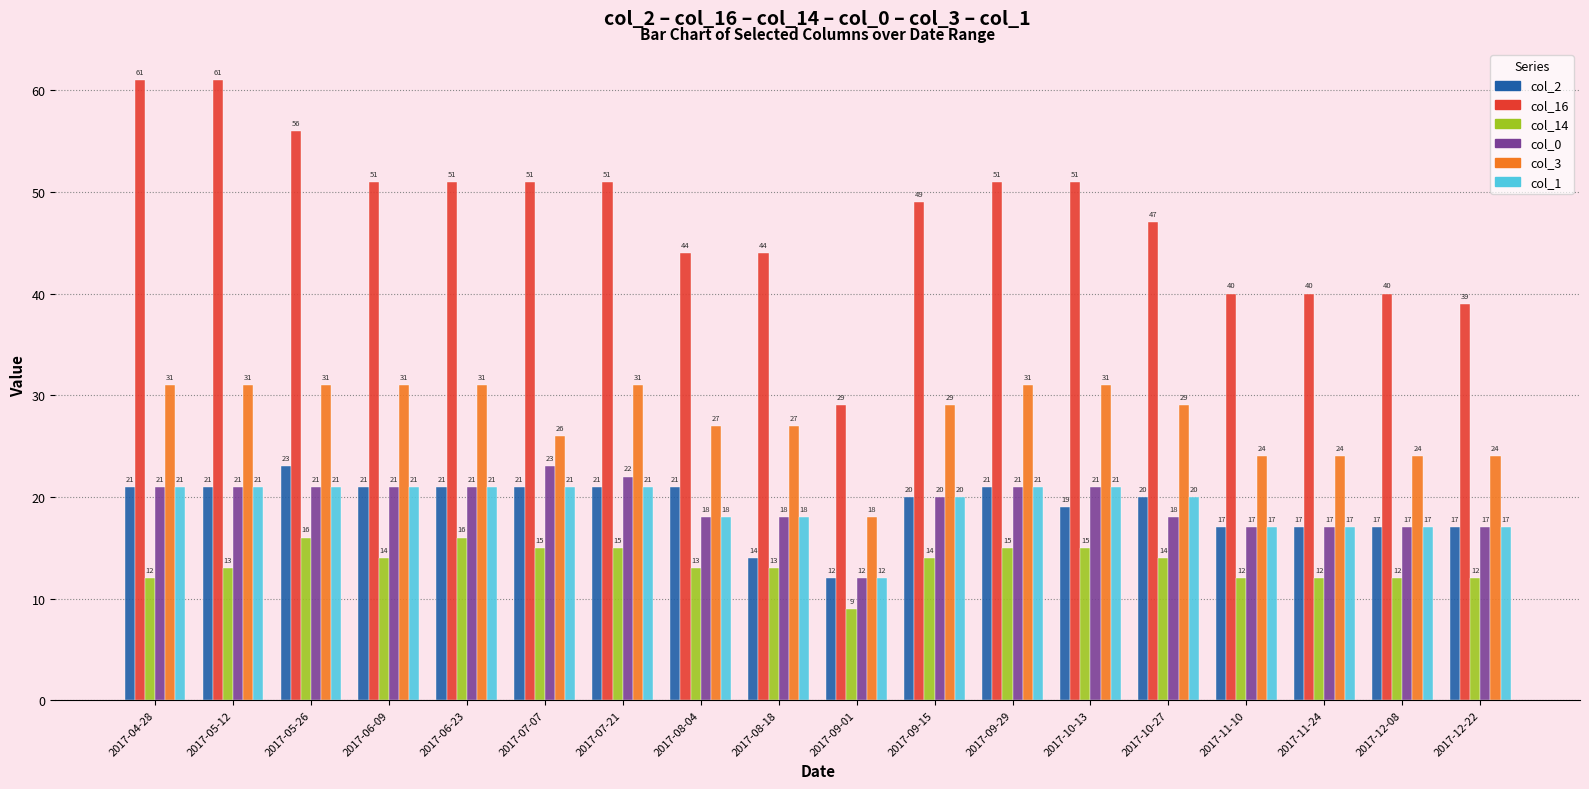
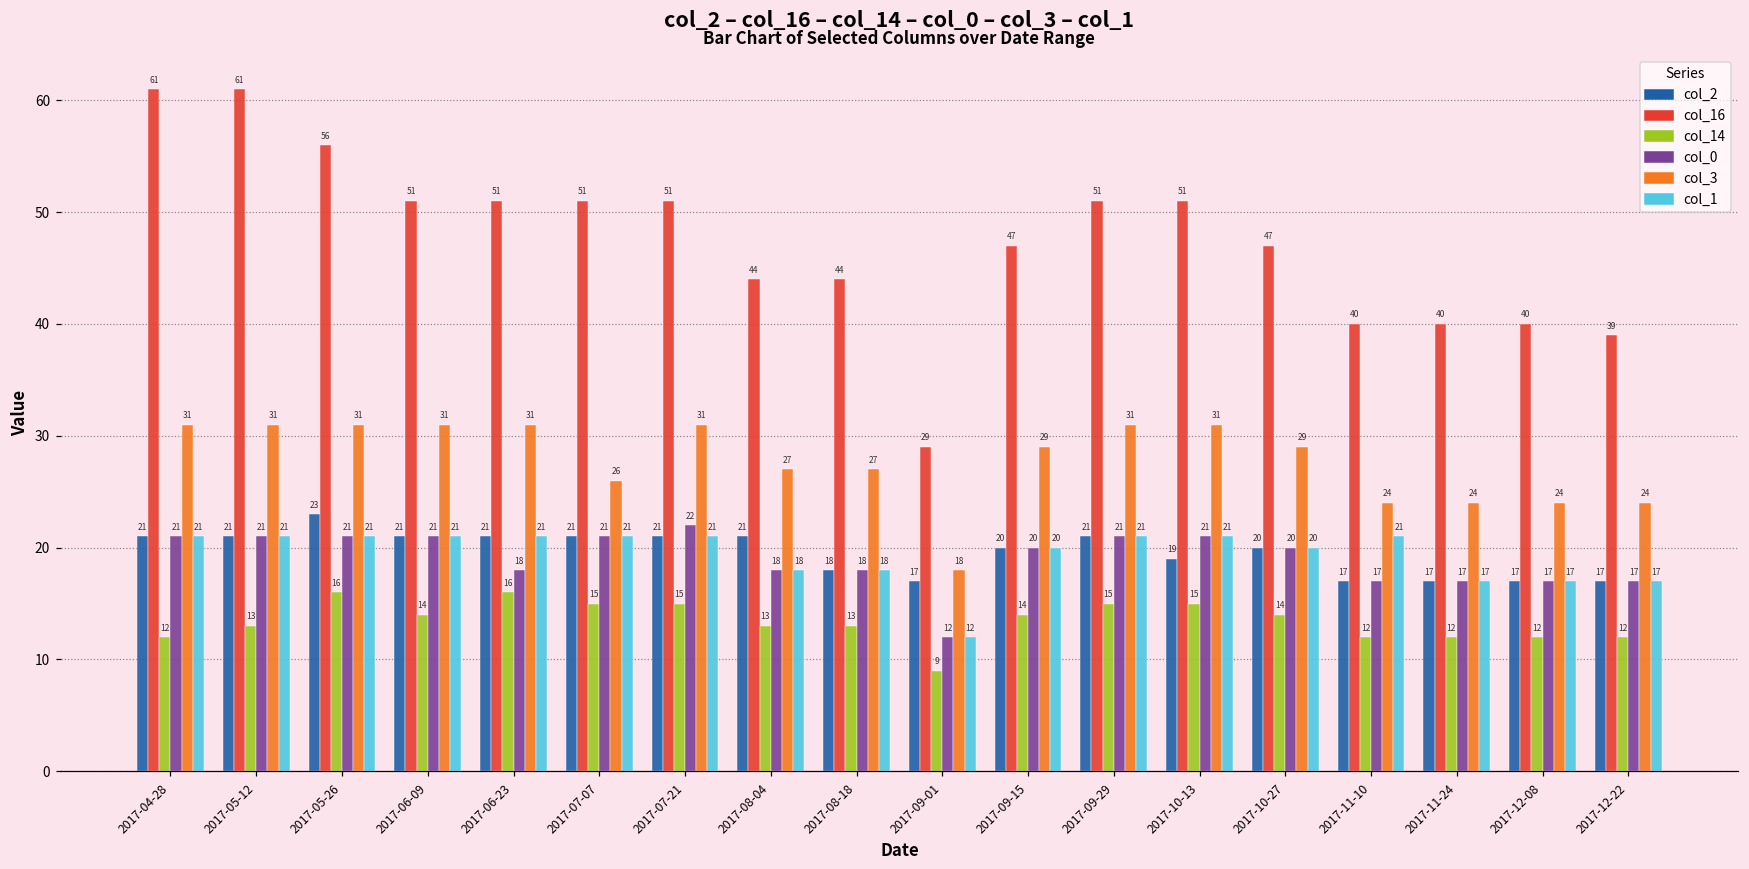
  {
    "col_2": {
      "2017-04-28": 21,
      "2017-05-12": 21,
      "2017-05-26": 23,
      "2017-06-09": 21,
      "2017-06-23": 21,
      "2017-07-07": 21,
      "2017-07-21": 21,
      "2017-08-04": 21,
-     "2017-08-18": 14,
-     "2017-09-01": 12,
+     "2017-08-18": 18,
+     "2017-09-01": 17,
      "2017-09-15": 20,
      "2017-09-29": 21,
      "2017-10-13": 19,
      "2017-10-27": 20,
      "2017-11-10": 17,
      "2017-11-24": 17,
      "2017-12-08": 17,
      "2017-12-22": 17
    },
    "col_16": {
      "2017-04-28": 61,
      "2017-05-12": 61,
      "2017-05-26": 56,
      "2017-06-09": 51,
      "2017-06-23": 51,
      "2017-07-07": 51,
      "2017-07-21": 51,
      "2017-08-04": 44,
      "2017-08-18": 44,
      "2017-09-01": 29,
-     "2017-09-15": 49,
+     "2017-09-15": 47,
      "2017-09-29": 51,
      "2017-10-13": 51,
      "2017-10-27": 47,
      "2017-11-10": 40,
      "2017-11-24": 40,
      "2017-12-08": 40,
      "2017-12-22": 39
    },
    "col_14": {
      "2017-04-28": 12,
      "2017-05-12": 13,
      "2017-05-26": 16,
      "2017-06-09": 14,
      "2017-06-23": 16,
      "2017-07-07": 15,
      "2017-07-21": 15,
      "2017-08-04": 13,
      "2017-08-18": 13,
      "2017-09-01": 9,
      "2017-09-15": 14,
      "2017-09-29": 15,
      "2017-10-13": 15,
      "2017-10-27": 14,
      "2017-11-10": 12,
      "2017-11-24": 12,
      "2017-12-08": 12,
      "2017-12-22": 12
    },
    "col_0": {
      "2017-04-28": 21,
      "2017-05-12": 21,
      "2017-05-26": 21,
      "2017-06-09": 21,
-     "2017-06-23": 21,
-     "2017-07-07": 23,
+     "2017-06-23": 18,
+     "2017-07-07": 21,
      "2017-07-21": 22,
      "2017-08-04": 18,
      "2017-08-18": 18,
      "2017-09-01": 12,
      "2017-09-15": 20,
      "2017-09-29": 21,
      "2017-10-13": 21,
-     "2017-10-27": 18,
+     "2017-10-27": 20,
      "2017-11-10": 17,
      "2017-11-24": 17,
      "2017-12-08": 17,
      "2017-12-22": 17
    },
    "col_3": {
      "2017-04-28": 31,
      "2017-05-12": 31,
      "2017-05-26": 31,
      "2017-06-09": 31,
      "2017-06-23": 31,
      "2017-07-07": 26,
      "2017-07-21": 31,
      "2017-08-04": 27,
      "2017-08-18": 27,
      "2017-09-01": 18,
      "2017-09-15": 29,
      "2017-09-29": 31,
      "2017-10-13": 31,
      "2017-10-27": 29,
      "2017-11-10": 24,
      "2017-11-24": 24,
      "2017-12-08": 24,
      "2017-12-22": 24
    },
    "col_1": {
      "2017-04-28": 21,
      "2017-05-12": 21,
      "2017-05-26": 21,
      "2017-06-09": 21,
      "2017-06-23": 21,
      "2017-07-07": 21,
      "2017-07-21": 21,
      "2017-08-04": 18,
      "2017-08-18": 18,
      "2017-09-01": 12,
      "2017-09-15": 20,
      "2017-09-29": 21,
      "2017-10-13": 21,
      "2017-10-27": 20,
-     "2017-11-10": 17,
+     "2017-11-10": 21,
      "2017-11-24": 17,
      "2017-12-08": 17,
      "2017-12-22": 17
    }
  }
